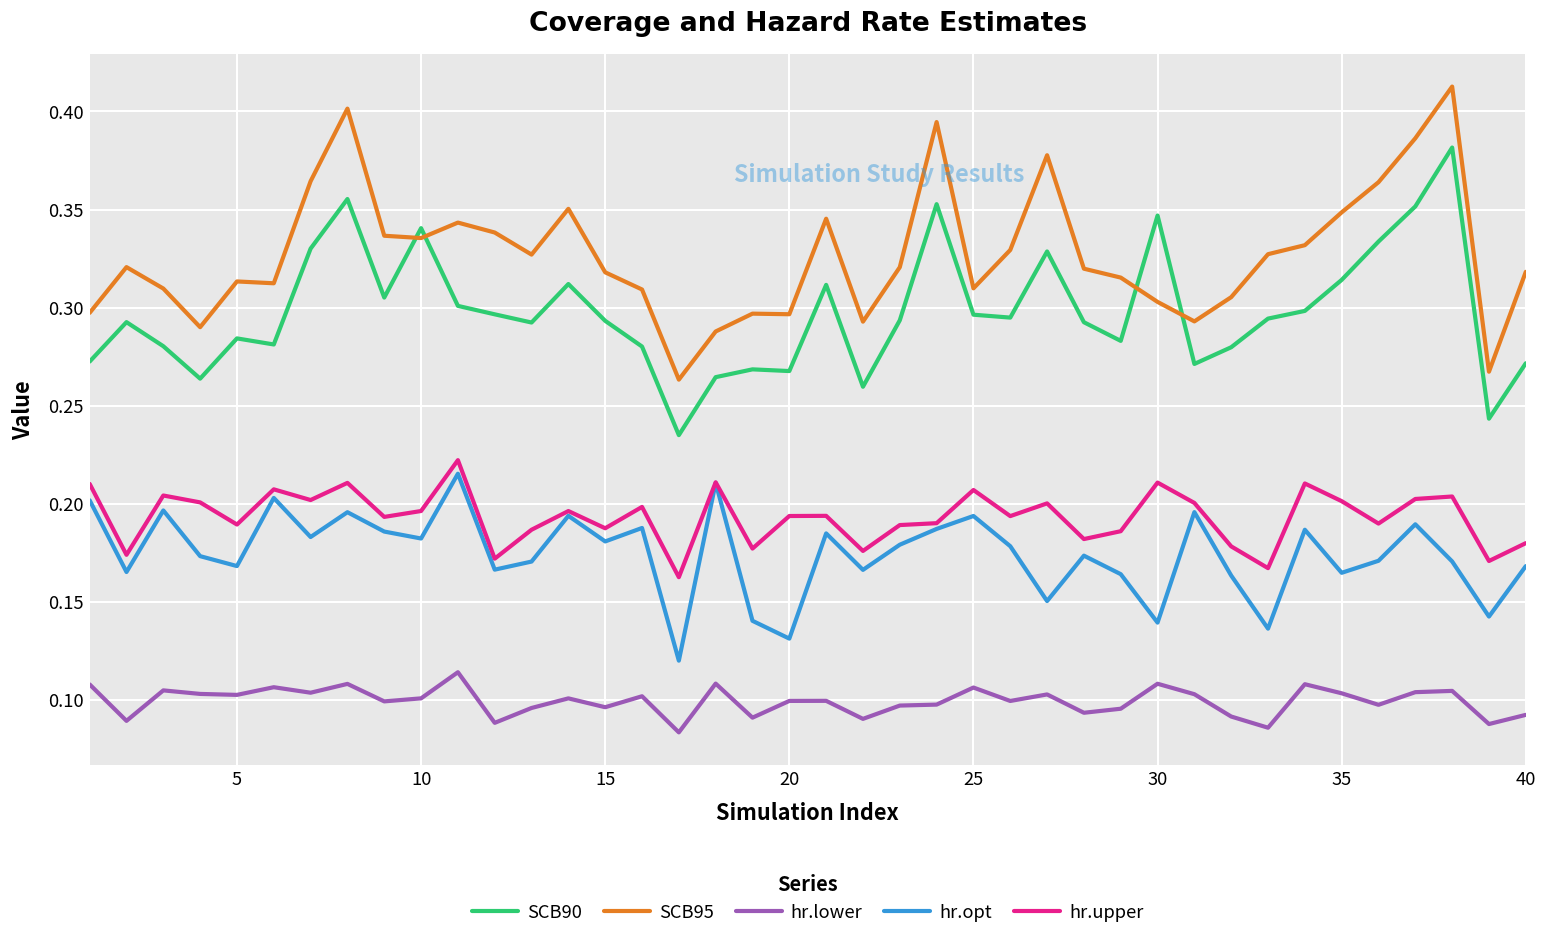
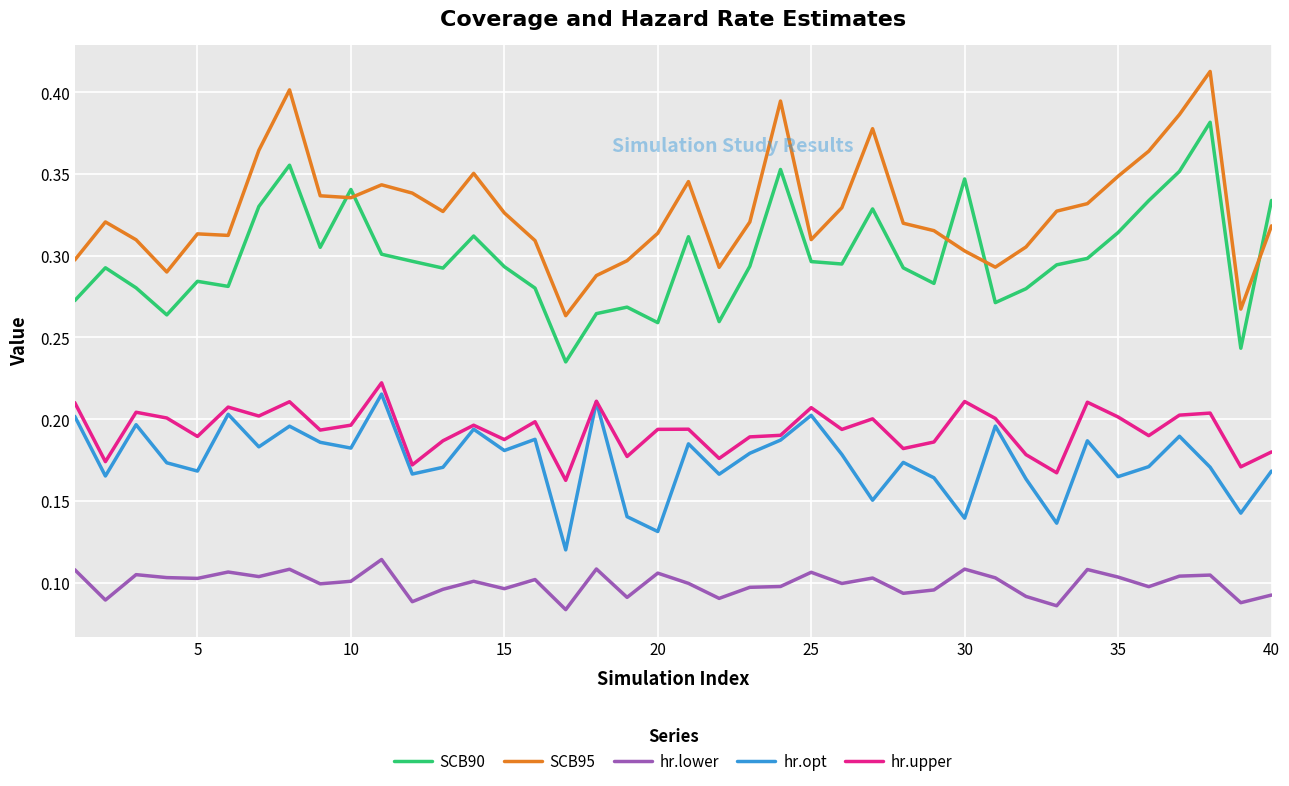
  {
    "SCB90": {
      "5": 0.284,
      "10": 0.340,
      "15": 0.293,
-     "20": 0.268,
+     "20": 0.259,
      "25": 0.296,
      "30": 0.347,
      "35": 0.314,
-     "40": 0.272
+     "40": 0.334
    },
    "SCB95": {
      "5": 0.313,
      "10": 0.335,
-     "15": 0.318,
-     "20": 0.297,
+     "15": 0.326,
+     "20": 0.314,
      "25": 0.310,
      "30": 0.303,
      "35": 0.349,
      "40": 0.318
    },
    "hr.lower": {
      "5": 0.103,
      "10": 0.101,
      "15": 0.096,
-     "20": 0.100,
+     "20": 0.106,
      "25": 0.106,
      "30": 0.108,
      "35": 0.103,
      "40": 0.092
    },
    "hr.opt": {
      "5": 0.168,
      "10": 0.182,
      "15": 0.181,
      "20": 0.131,
-     "25": 0.194,
+     "25": 0.202,
      "30": 0.140,
      "35": 0.165,
      "40": 0.168
    },
    "hr.upper": {
      "5": 0.189,
      "10": 0.196,
      "15": 0.188,
      "20": 0.194,
      "25": 0.207,
      "30": 0.211,
      "35": 0.201,
      "40": 0.180
    }
  }
